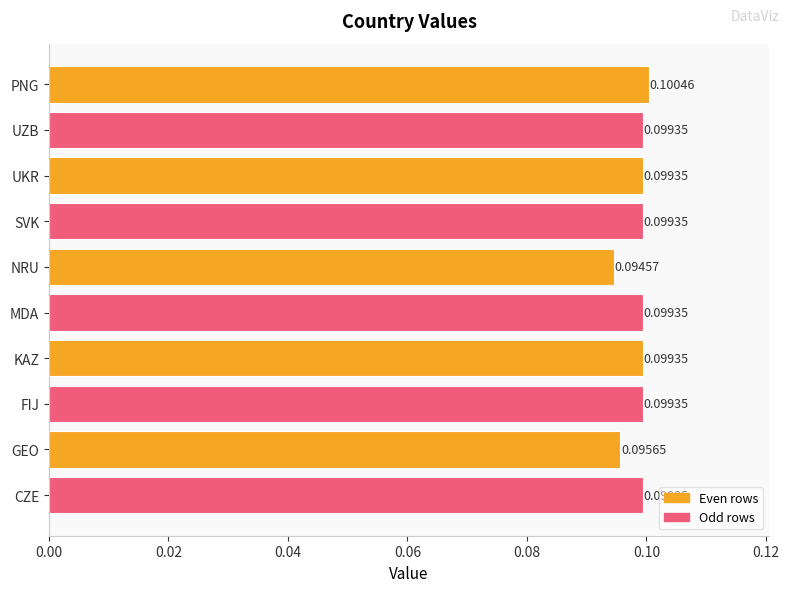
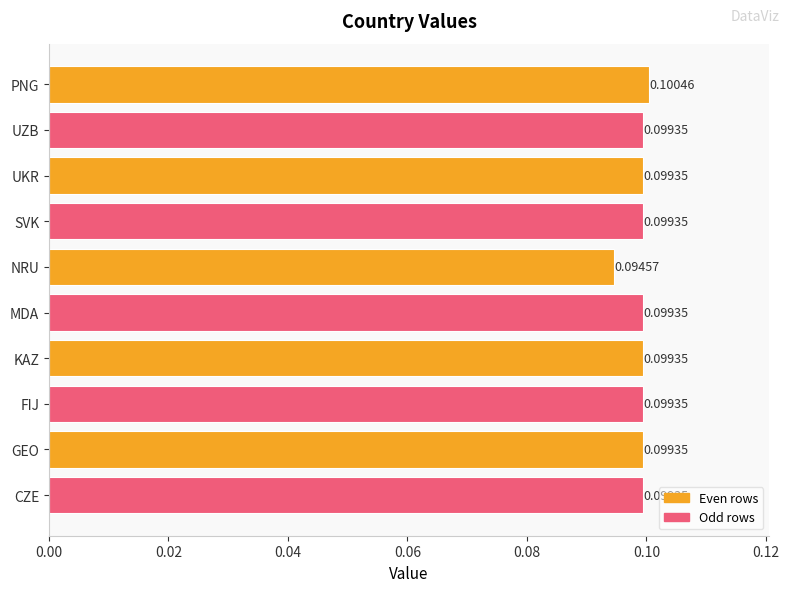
  {
    "PNG": 0.10046,
    "UZB": 0.09935,
    "UKR": 0.09935,
    "SVK": 0.09935,
    "NRU": 0.09457,
    "MDA": 0.09935,
    "KAZ": 0.09935,
    "FIJ": 0.09935,
-   "GEO": 0.09565
+   "GEO": 0.09935
  }
